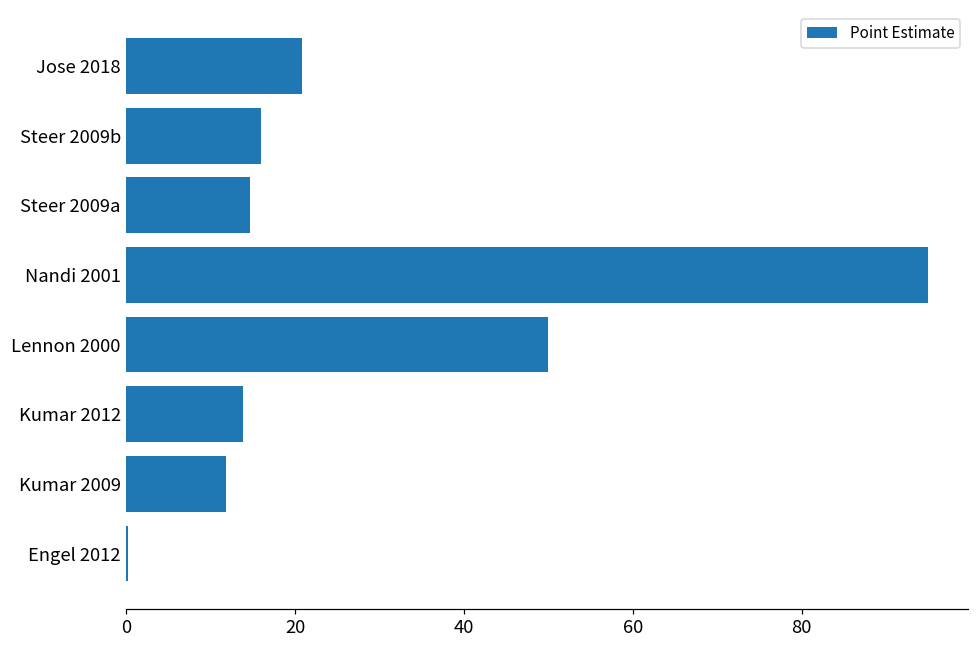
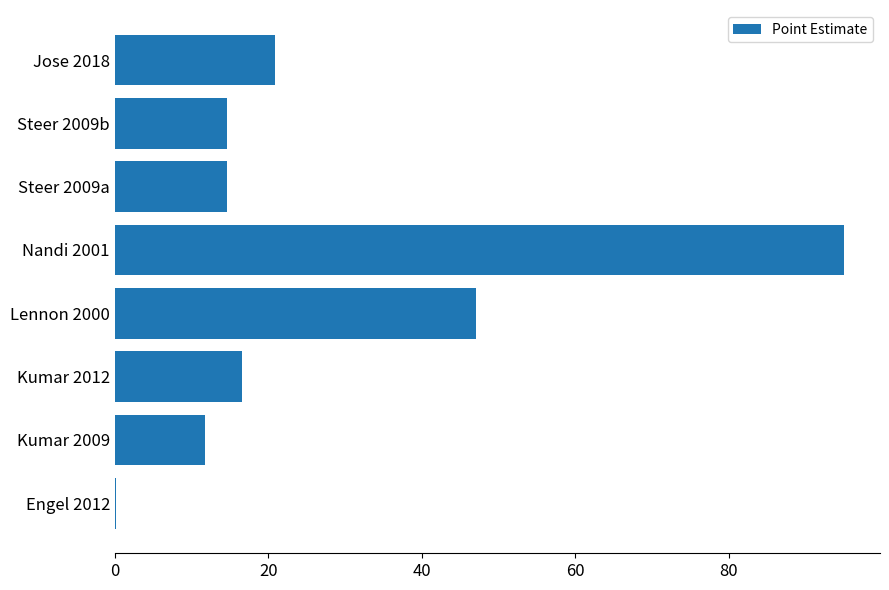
  {
    "Jose 2018": 21,
-   "Steer 2009b": 16,
+   "Steer 2009b": 15,
    "Steer 2009a": 15,
    "Nandi 2001": 95,
-   "Lennon 2000": 50,
-   "Kumar 2012": 14,
+   "Lennon 2000": 47,
+   "Kumar 2012": 17,
    "Kumar 2009": 12
  }
